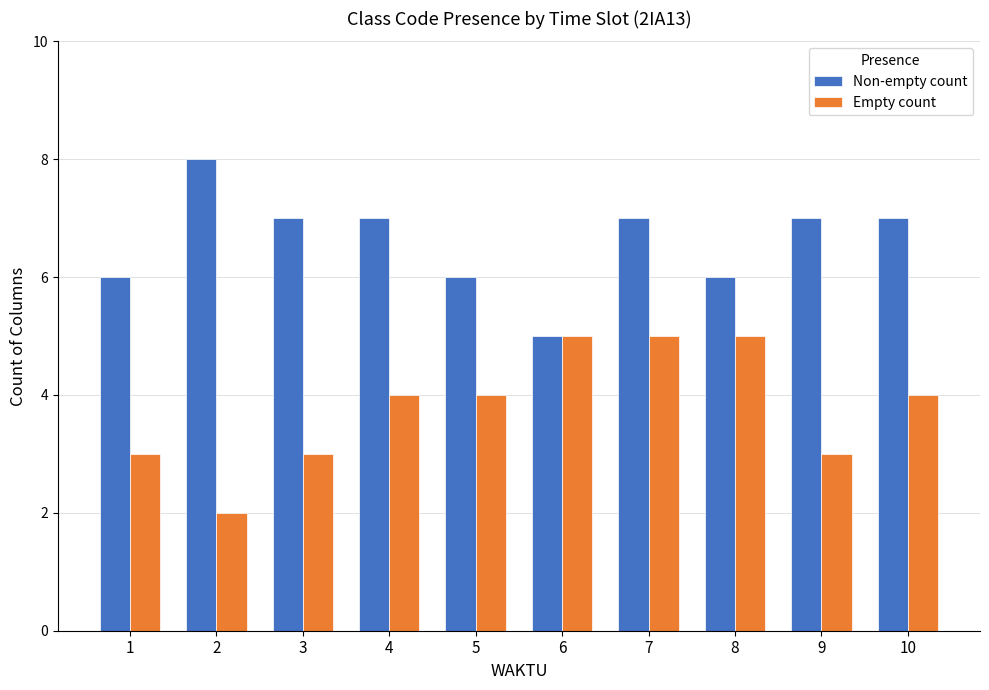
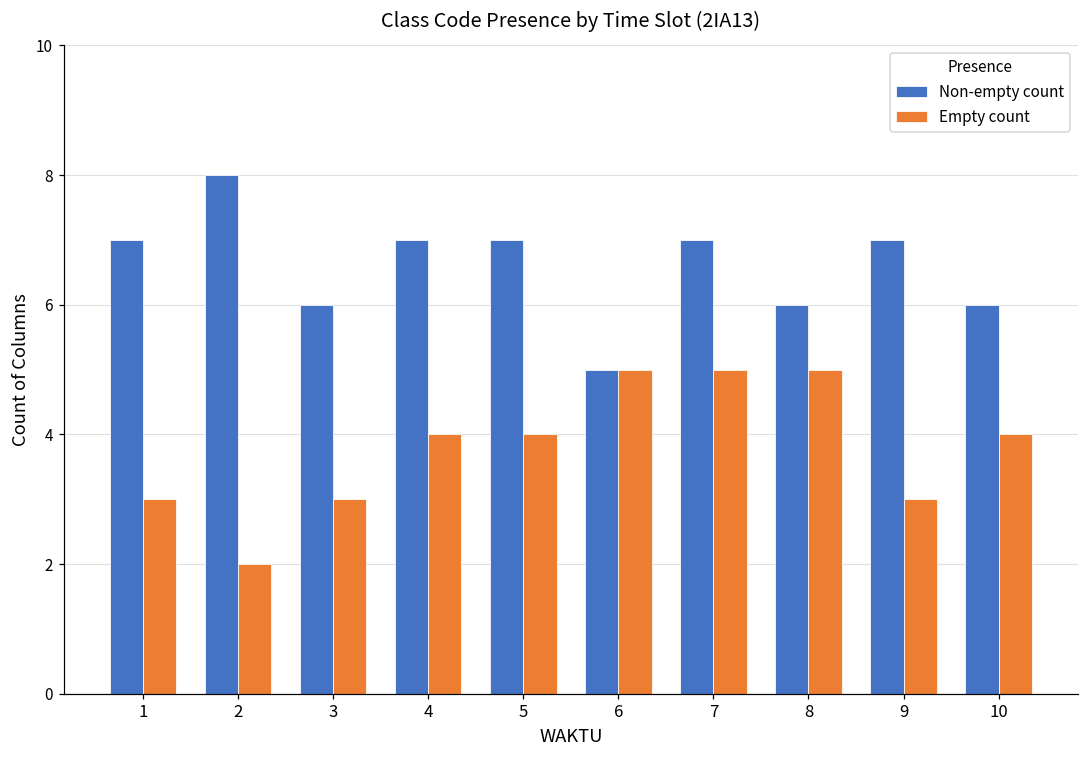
  {
    "Non-empty count": {
-     "1": 6,
+     "1": 7,
      "2": 8,
-     "3": 7,
+     "3": 6,
      "4": 7,
-     "5": 6,
+     "5": 7,
      "6": 5,
      "7": 7,
      "8": 6,
      "9": 7,
-     "10": 7
+     "10": 6
    },
    "Empty count": {
      "1": 3,
      "2": 2,
      "3": 3,
      "4": 4,
      "5": 4,
      "6": 5,
      "7": 5,
      "8": 5,
      "9": 3,
      "10": 4
    }
  }
